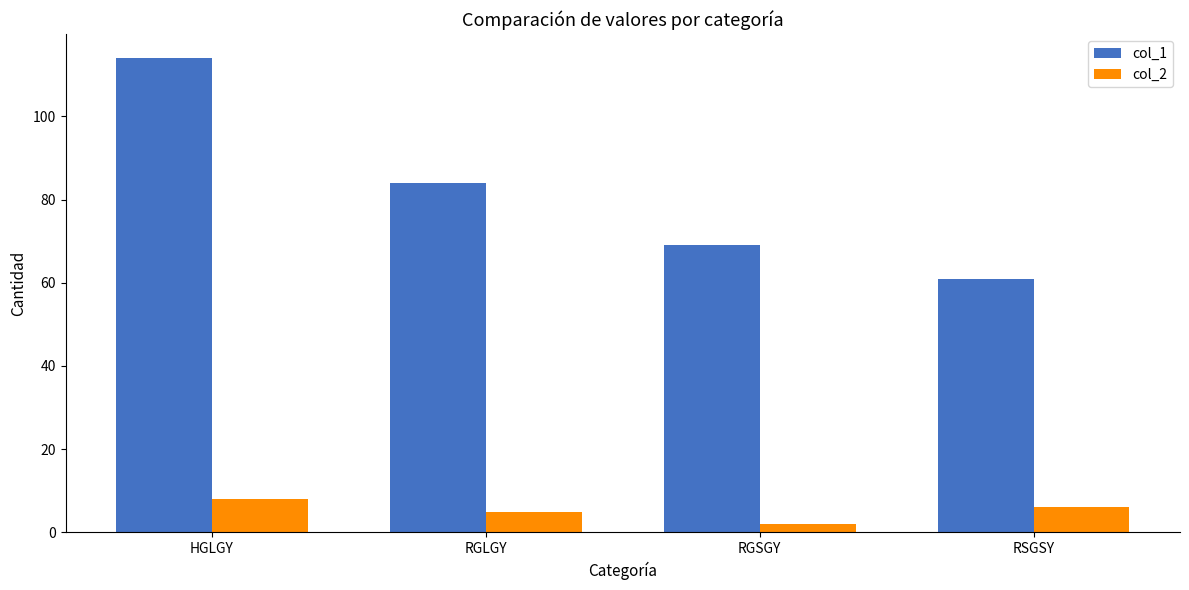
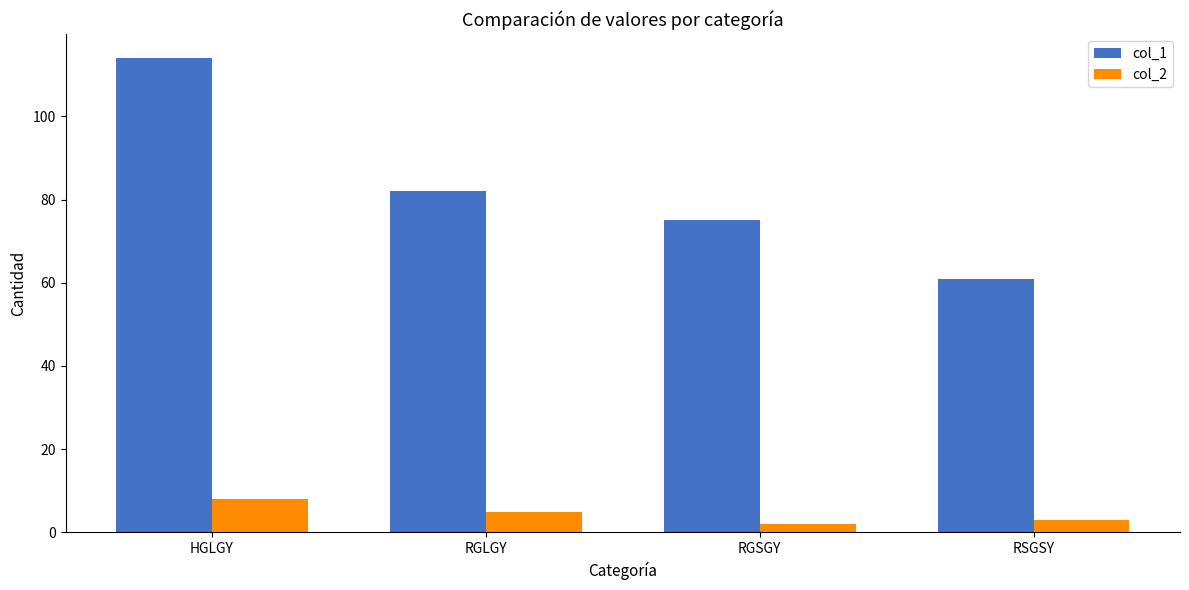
  {
    "col_1": {
      "HGLGY": 114,
-     "RGLGY": 84,
-     "RGSGY": 69,
+     "RGLGY": 82,
+     "RGSGY": 75,
      "RSGSY": 61
    },
    "col_2": {
      "HGLGY": 8,
      "RGLGY": 5,
      "RGSGY": 2,
-     "RSGSY": 6
+     "RSGSY": 3
    }
  }
